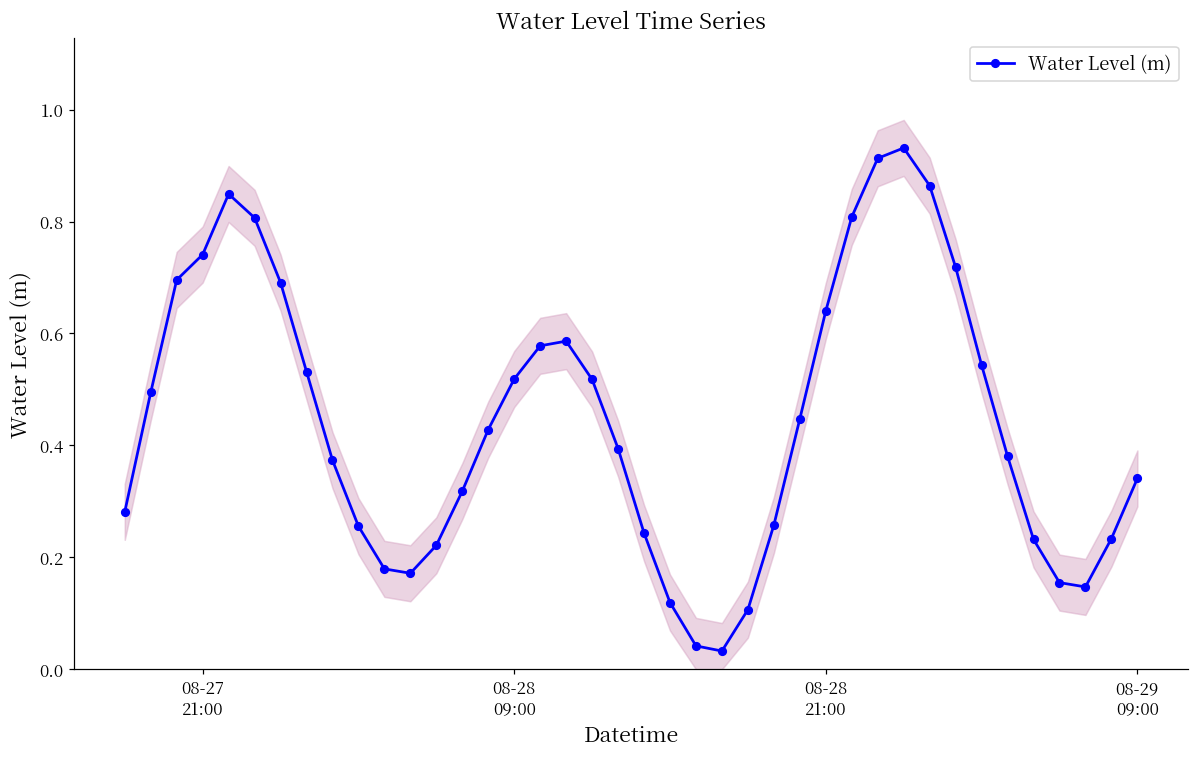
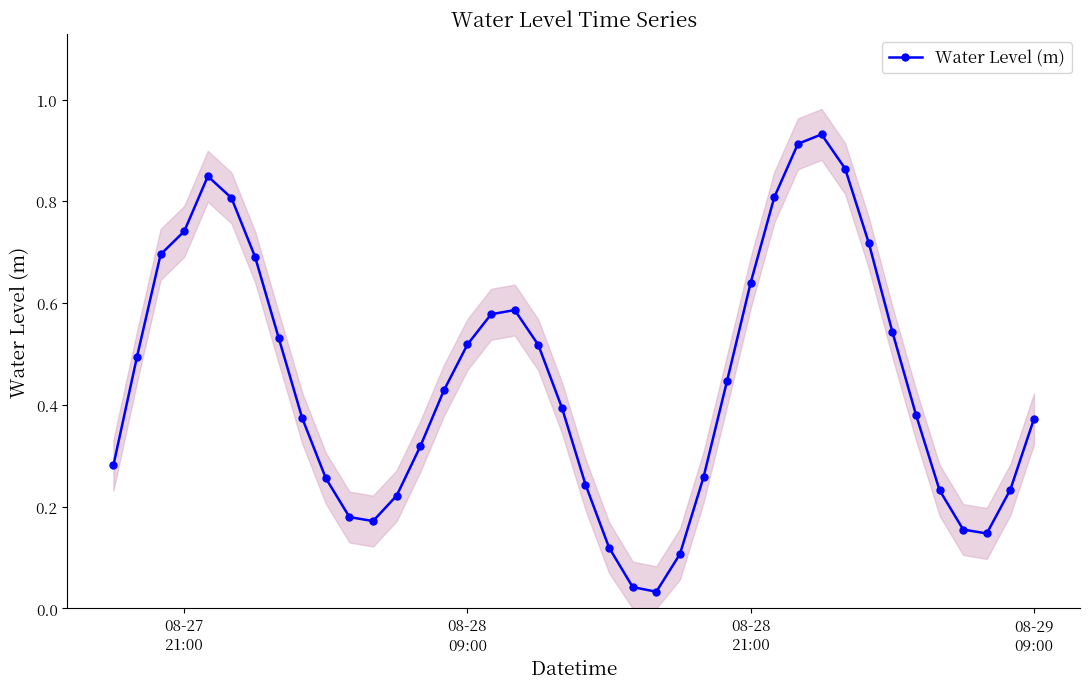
  {
    "Water Level (m)": {
      "08-27 21:00": 0.74,
      "08-28 09:00": 0.52,
      "08-28 21:00": 0.64,
-     "08-29 09:00": 0.34
+     "08-29 09:00": 0.37
    }
  }
